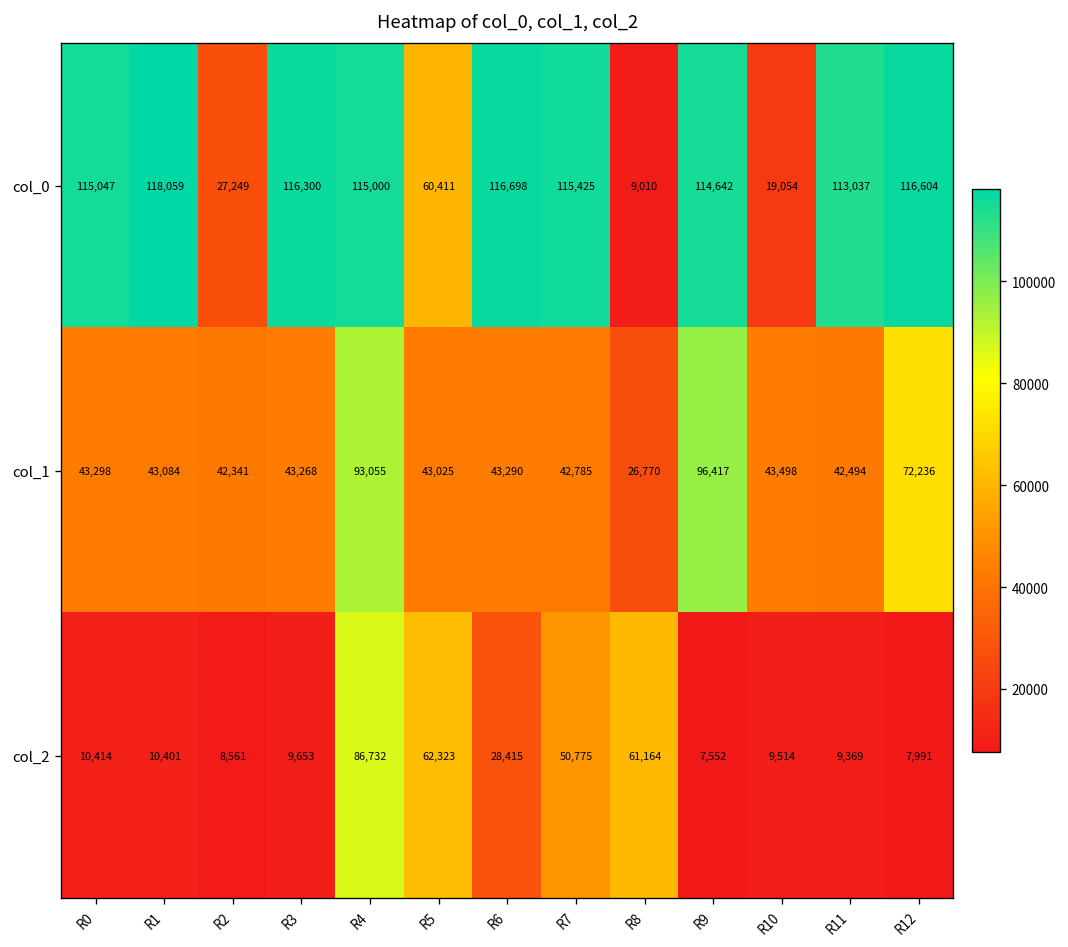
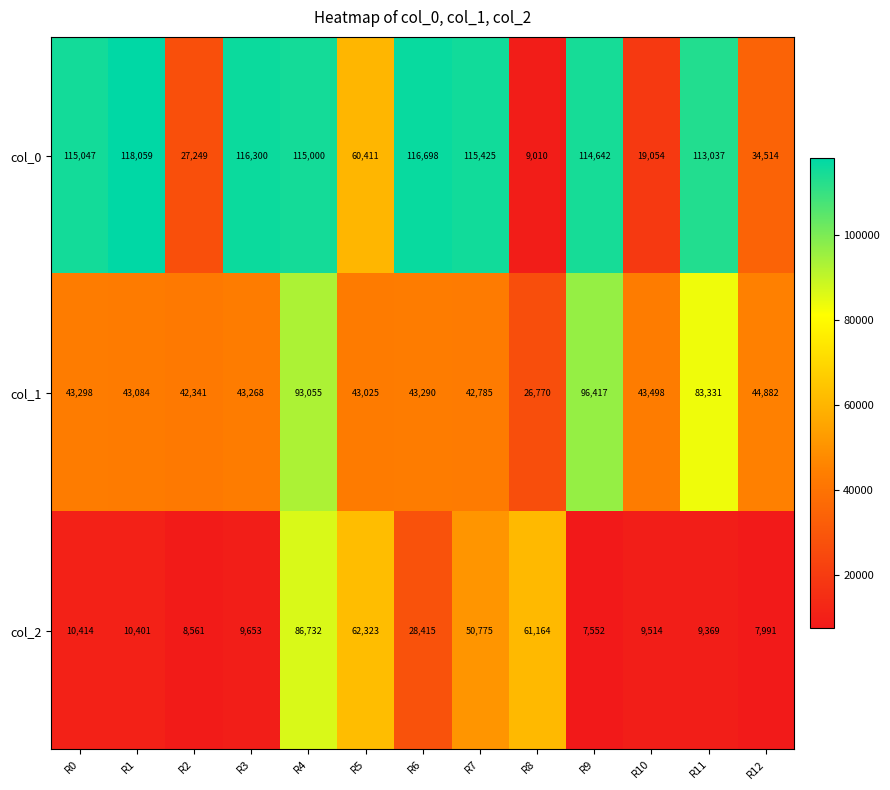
  {
    "col_0": {
      "R0": "115,047",
      "R1": "118,059",
      "R2": "27,249",
      "R3": "116,300",
      "R4": "115,000",
      "R5": "60,411",
      "R6": "116,698",
      "R7": "115,425",
      "R8": "9,010",
      "R9": "114,642",
      "R10": "19,054",
      "R11": "113,037",
-     "R12": "116,604"
+     "R12": "34,514"
    },
    "col_1": {
      "R0": "43,298",
      "R1": "43,084",
      "R2": "42,341",
      "R3": "43,268",
      "R4": "93,055",
      "R5": "43,025",
      "R6": "43,290",
      "R7": "42,785",
      "R8": "26,770",
      "R9": "96,417",
      "R10": "43,498",
-     "R11": "42,494",
-     "R12": "72,236"
+     "R11": "83,331",
+     "R12": "44,882"
    },
    "col_2": {
      "R0": "10,414",
      "R1": "10,401",
      "R2": "8,561",
      "R3": "9,653",
      "R4": "86,732",
      "R5": "62,323",
      "R6": "28,415",
      "R7": "50,775",
      "R8": "61,164",
      "R9": "7,552",
      "R10": "9,514",
      "R11": "9,369",
      "R12": "7,991"
    }
  }
